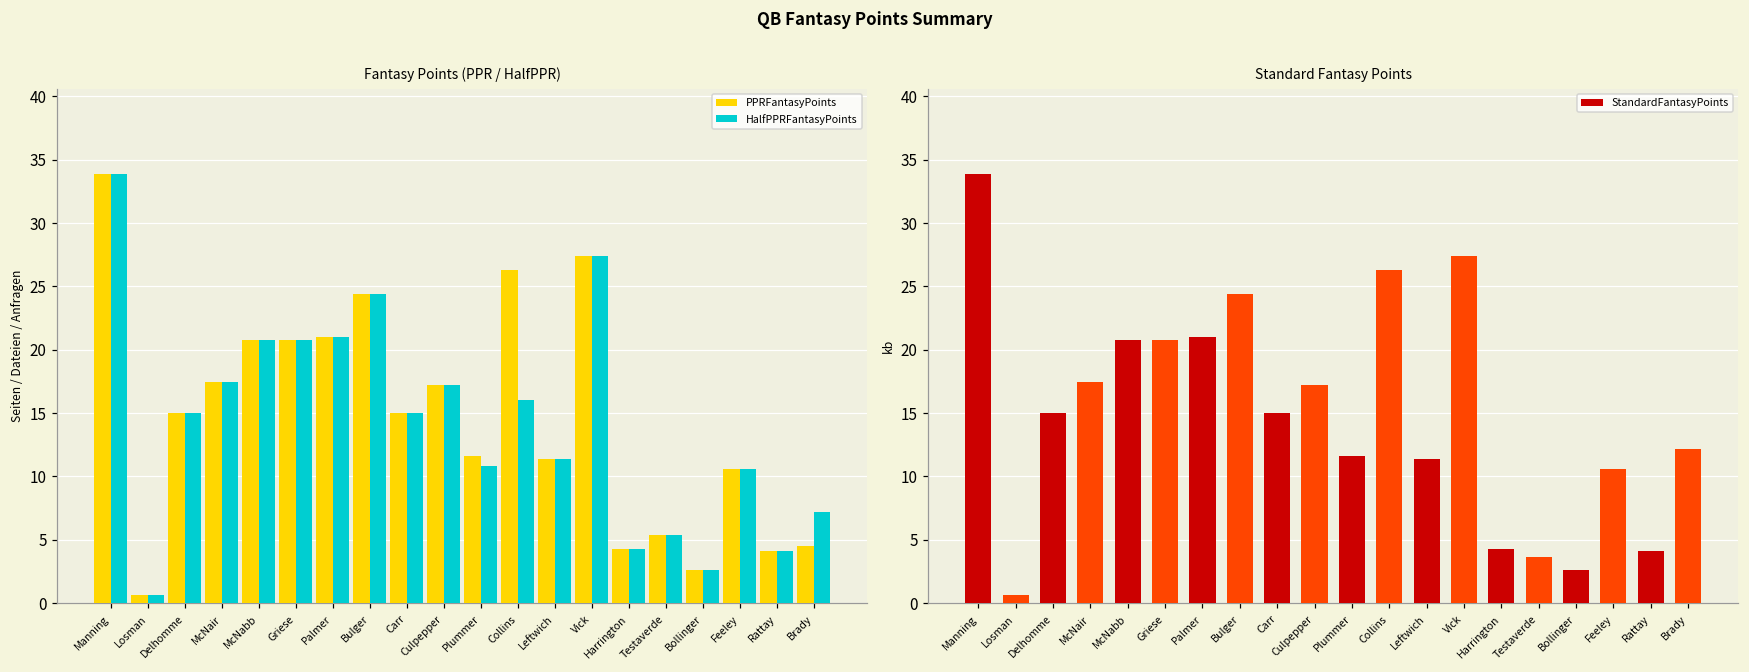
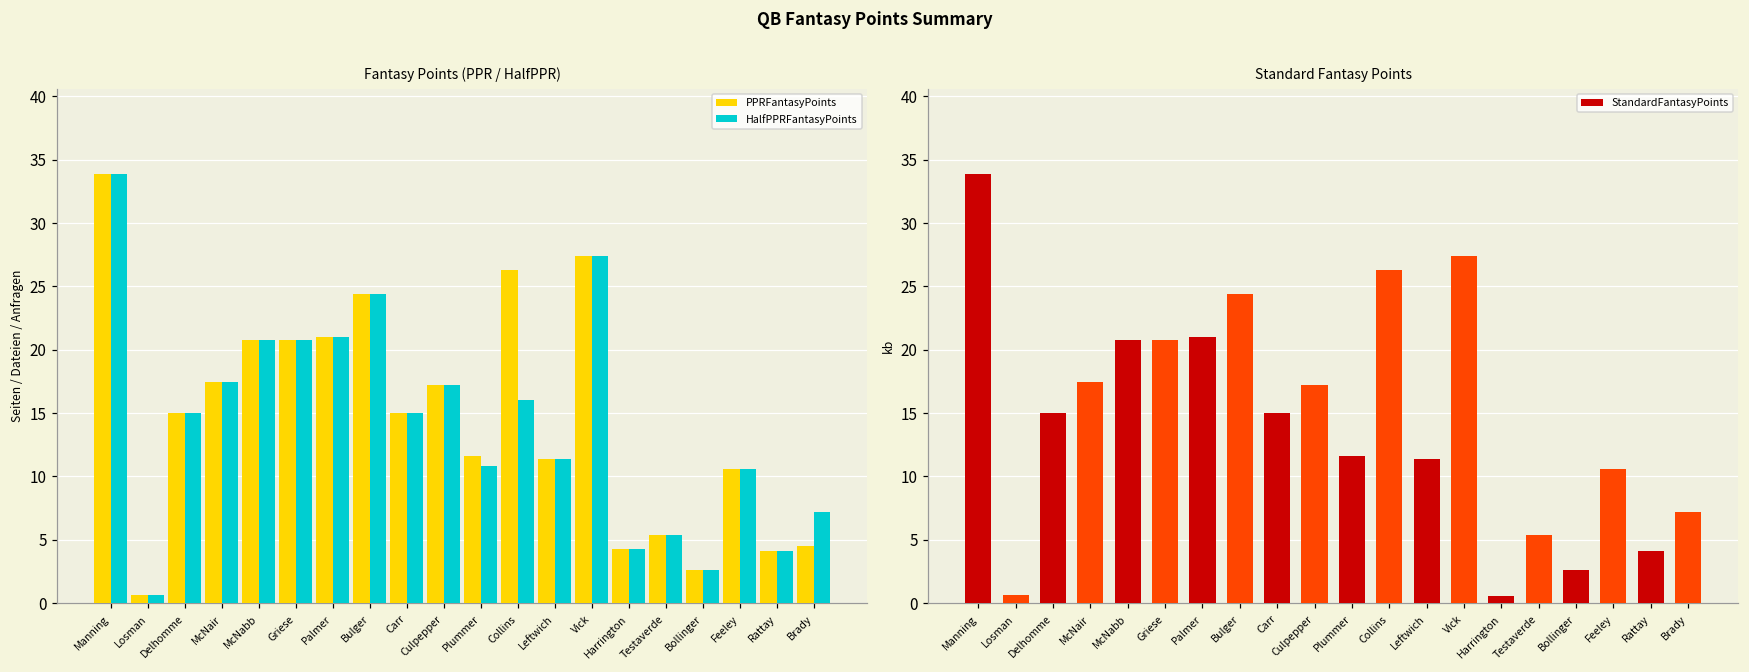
  {
    "Fantasy Points (PPR / HalfPPR)": {
      "PPRFantasyPoints": {
        "Manning": 33.8,
        "Losman": 0.7,
        "Delhomme": 15.0,
        "McNair": 17.5,
        "McNabb": 20.8,
        "Griese": 20.8,
        "Palmer": 21.0,
        "Bulger": 24.4,
        "Carr": 15.0,
        "Culpepper": 17.2,
        "Plummer": 11.6,
        "Collins": 26.3,
        "Leftwich": 11.4,
        "Vick": 27.4,
        "Harrington": 4.2,
        "Testaverde": 5.4,
        "Bollinger": 2.6,
        "Feeley": 10.6,
        "Rattay": 4.1,
        "Brady": 4.5
      },
      "HalfPPRFantasyPoints": {
        "Manning": 33.8,
        "Losman": 0.7,
        "Delhomme": 15.0,
        "McNair": 17.5,
        "McNabb": 20.8,
        "Griese": 20.8,
        "Palmer": 21.0,
        "Bulger": 24.4,
        "Carr": 15.0,
        "Culpepper": 17.2,
        "Plummer": 10.8,
        "Collins": 16.0,
        "Leftwich": 11.4,
        "Vick": 27.4,
        "Harrington": 4.2,
        "Testaverde": 5.4,
        "Bollinger": 2.6,
        "Feeley": 10.6,
        "Rattay": 4.1,
        "Brady": 7.2
      }
    },
    "Standard Fantasy Points": {
      "Manning": 33.8,
      "Losman": 0.7,
      "Delhomme": 15.0,
      "McNair": 17.5,
      "McNabb": 20.8,
      "Griese": 20.8,
      "Palmer": 21.0,
      "Bulger": 24.4,
      "Carr": 15.0,
      "Culpepper": 17.2,
      "Plummer": 11.6,
      "Collins": 26.3,
      "Leftwich": 11.4,
      "Vick": 27.4,
-     "Harrington": 4.2,
-     "Testaverde": 3.6,
+     "Harrington": 0.6,
+     "Testaverde": 5.4,
      "Bollinger": 2.6,
      "Feeley": 10.6,
      "Rattay": 4.1,
-     "Brady": 12.2
+     "Brady": 7.2
    }
  }
